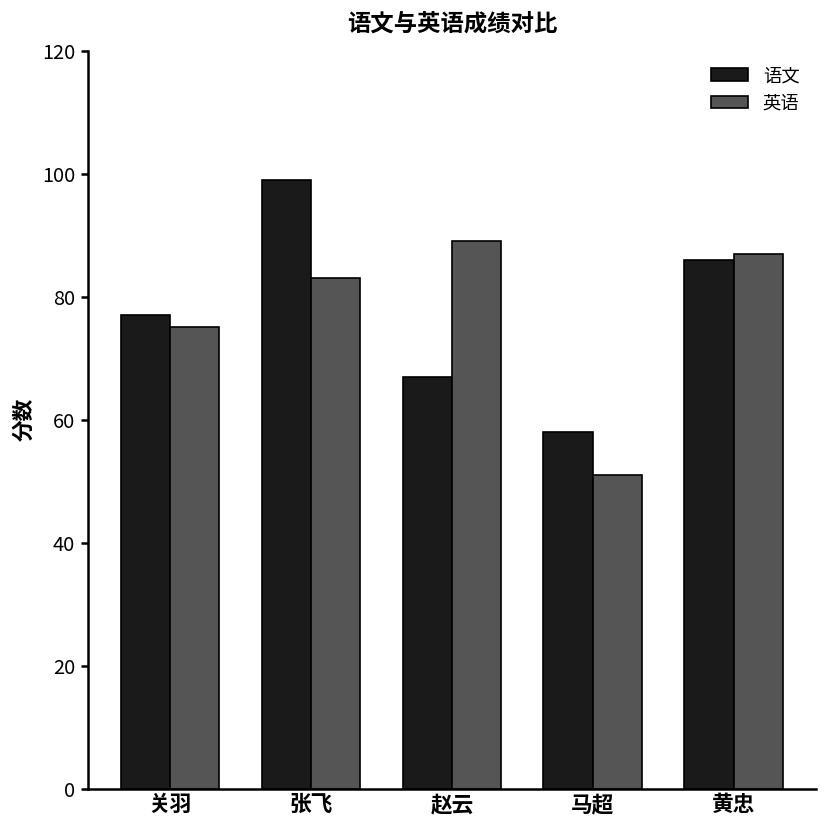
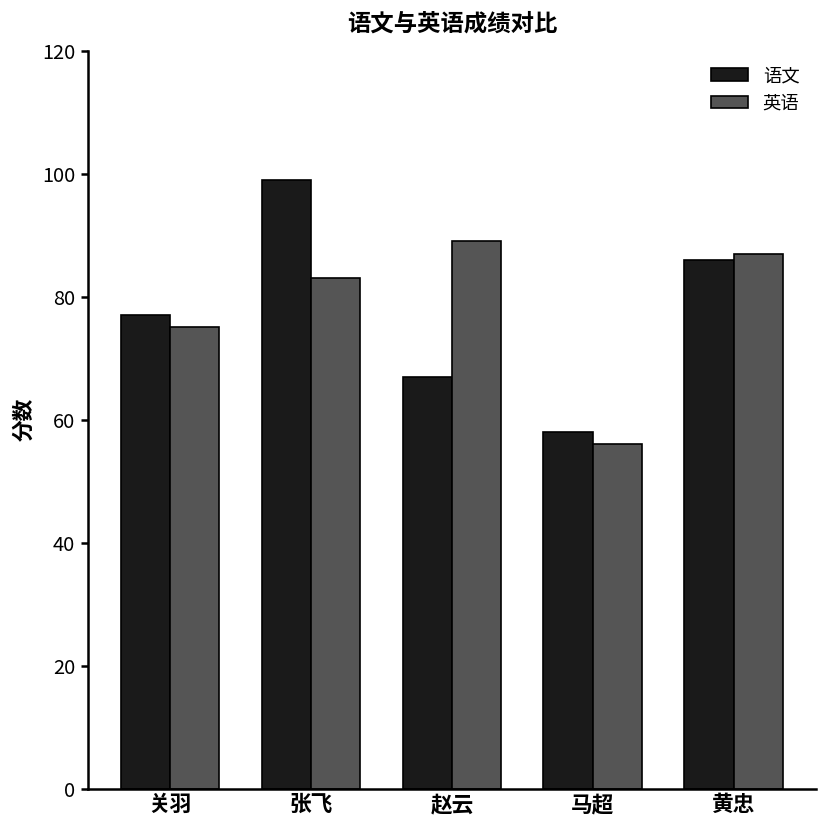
  {
    "语文": {
      "关羽": 77,
      "张飞": 99,
      "赵云": 67,
      "马超": 58,
      "黄忠": 86
    },
    "英语": {
      "关羽": 75,
      "张飞": 83,
      "赵云": 89,
-     "马超": 51,
+     "马超": 56,
      "黄忠": 87
    }
  }
